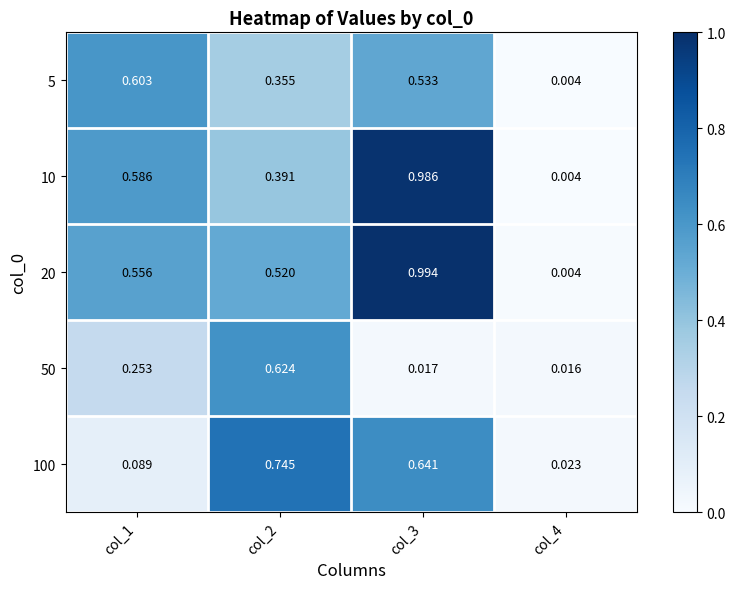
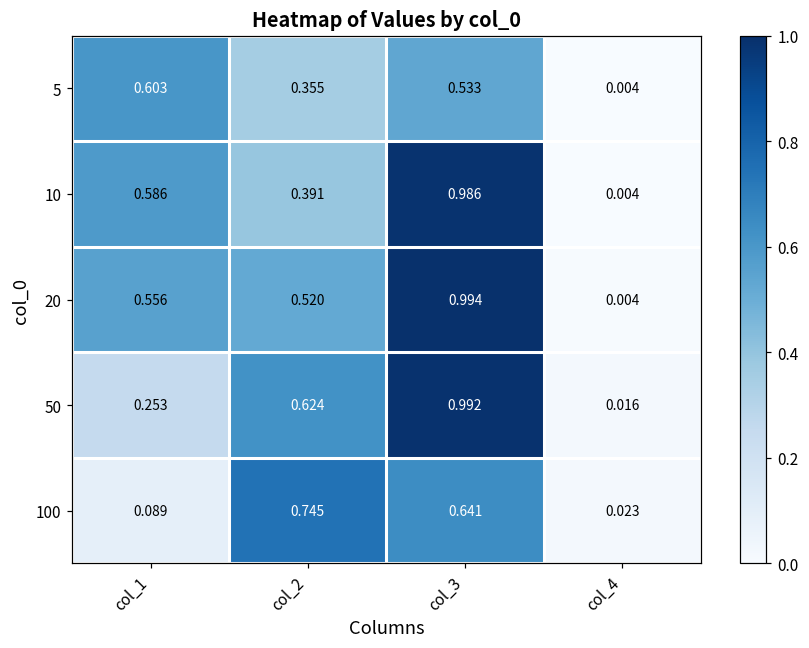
  {
    "5": {
      "col_1": 0.603,
      "col_2": 0.355,
      "col_3": 0.533,
      "col_4": 0.004
    },
    "10": {
      "col_1": 0.586,
      "col_2": 0.391,
      "col_3": 0.986,
      "col_4": 0.004
    },
    "20": {
      "col_1": 0.556,
      "col_2": 0.520,
      "col_3": 0.994,
      "col_4": 0.004
    },
    "50": {
      "col_1": 0.253,
      "col_2": 0.624,
-     "col_3": 0.017,
+     "col_3": 0.992,
      "col_4": 0.016
    },
    "100": {
      "col_1": 0.089,
      "col_2": 0.745,
      "col_3": 0.641,
      "col_4": 0.023
    }
  }
